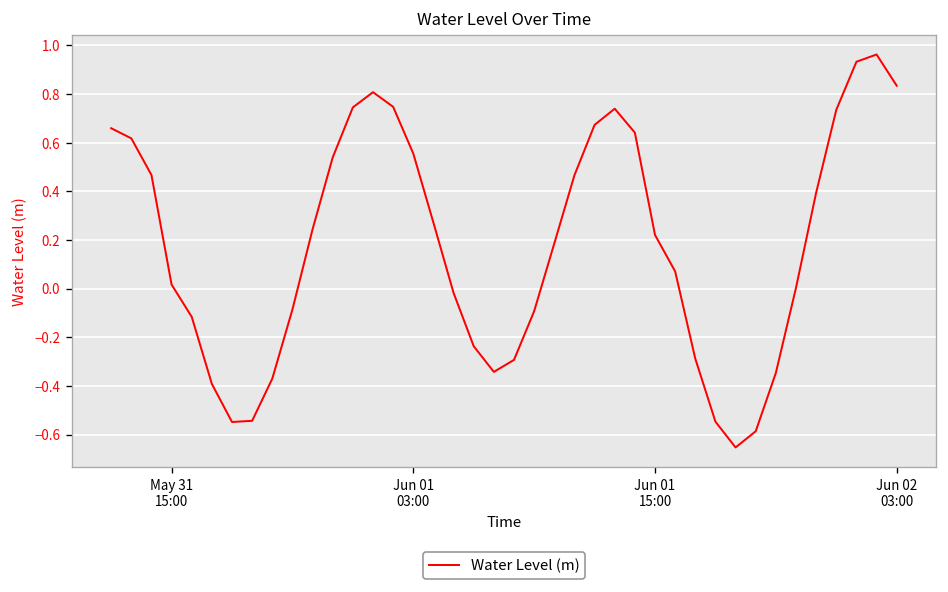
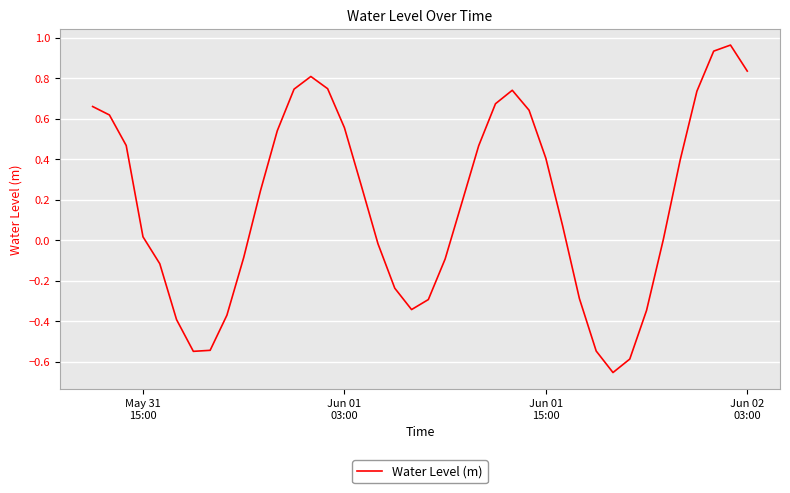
  {
    "May 31 15:00": 0.02,
    "Jun 01 03:00": 0.56,
-   "Jun 01 15:00": 0.22,
+   "Jun 01 15:00": 0.40,
    "Jun 02 03:00": 0.83
  }
